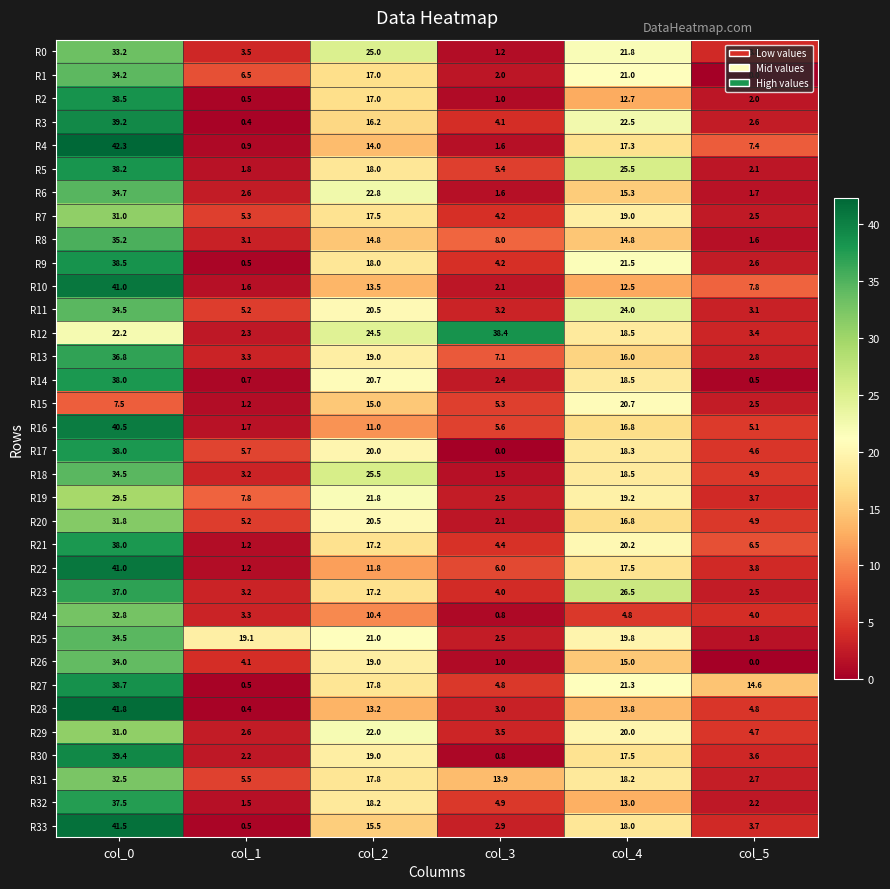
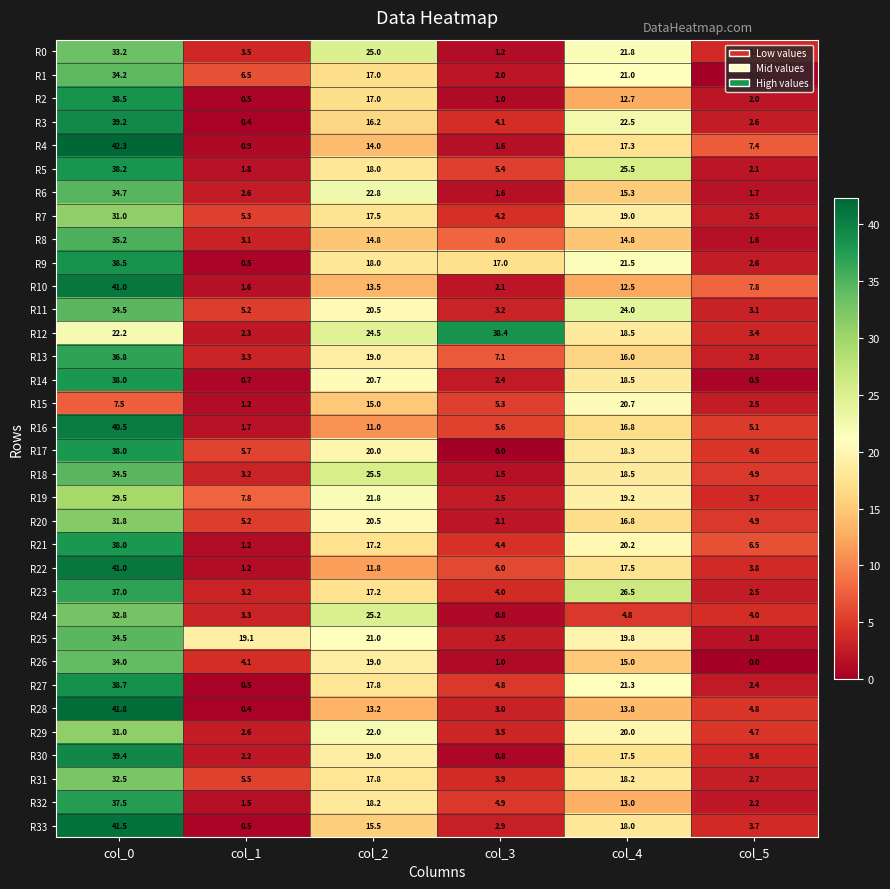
  {
    "R9": {
      "col_0": 38.5,
      "col_1": 0.5,
      "col_2": 18.0,
-     "col_3": 4.2,
+     "col_3": 17.0,
      "col_4": 21.5,
      "col_5": 2.6
    },
    "R24": {
      "col_0": 32.8,
      "col_1": 3.3,
-     "col_2": 10.4,
+     "col_2": 25.2,
      "col_3": 0.8,
      "col_4": 4.8,
      "col_5": 4.0
    },
    "R27": {
      "col_0": 38.7,
      "col_1": 0.5,
      "col_2": 17.8,
      "col_3": 4.8,
      "col_4": 21.3,
-     "col_5": 14.6
+     "col_5": 2.4
    },
    "R31": {
      "col_0": 32.5,
      "col_1": 5.5,
      "col_2": 17.8,
-     "col_3": 13.9,
+     "col_3": 3.9,
      "col_4": 18.2,
      "col_5": 2.7
    }
  }
